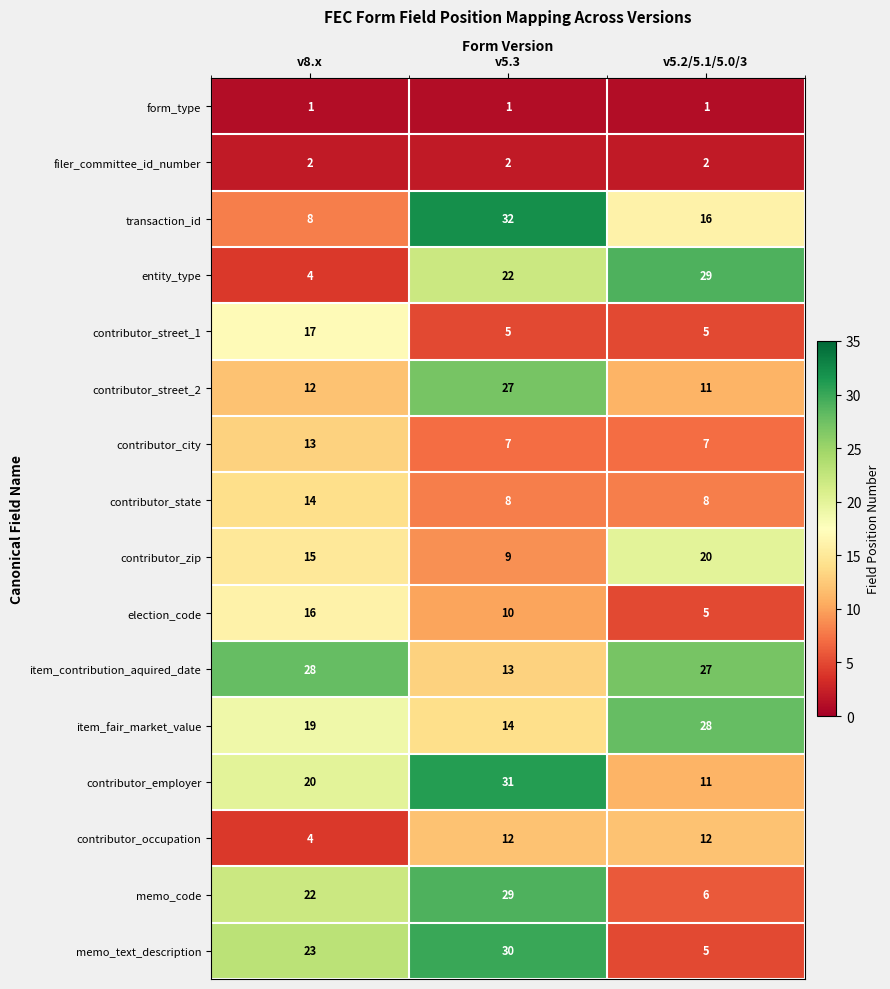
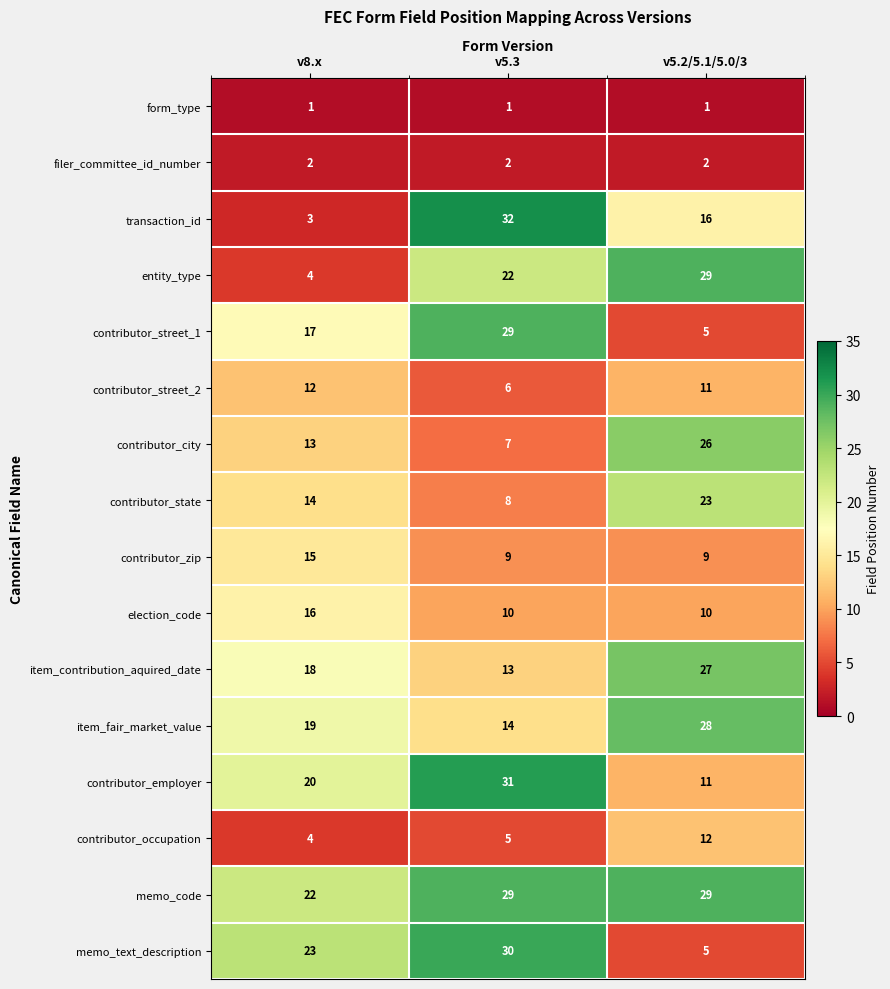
  {
    "form_type": {
      "v8.x": 1,
      "v5.3": 1,
      "v5.2/5.1/5.0/3": 1
    },
    "filer_committee_id_number": {
      "v8.x": 2,
      "v5.3": 2,
      "v5.2/5.1/5.0/3": 2
    },
    "transaction_id": {
-     "v8.x": 8,
+     "v8.x": 3,
      "v5.3": 32,
      "v5.2/5.1/5.0/3": 16
    },
    "entity_type": {
      "v8.x": 4,
      "v5.3": 22,
      "v5.2/5.1/5.0/3": 29
    },
    "contributor_street_1": {
      "v8.x": 17,
-     "v5.3": 5,
+     "v5.3": 29,
      "v5.2/5.1/5.0/3": 5
    },
    "contributor_street_2": {
      "v8.x": 12,
-     "v5.3": 27,
+     "v5.3": 6,
      "v5.2/5.1/5.0/3": 11
    },
    "contributor_city": {
      "v8.x": 13,
      "v5.3": 7,
-     "v5.2/5.1/5.0/3": 7
+     "v5.2/5.1/5.0/3": 26
    },
    "contributor_state": {
      "v8.x": 14,
      "v5.3": 8,
-     "v5.2/5.1/5.0/3": 8
+     "v5.2/5.1/5.0/3": 23
    },
    "contributor_zip": {
      "v8.x": 15,
      "v5.3": 9,
-     "v5.2/5.1/5.0/3": 20
+     "v5.2/5.1/5.0/3": 9
    },
    "election_code": {
      "v8.x": 16,
      "v5.3": 10,
-     "v5.2/5.1/5.0/3": 5
+     "v5.2/5.1/5.0/3": 10
    },
    "item_contribution_aquired_date": {
-     "v8.x": 28,
+     "v8.x": 18,
      "v5.3": 13,
      "v5.2/5.1/5.0/3": 27
    },
    "item_fair_market_value": {
      "v8.x": 19,
      "v5.3": 14,
      "v5.2/5.1/5.0/3": 28
    },
    "contributor_employer": {
      "v8.x": 20,
      "v5.3": 31,
      "v5.2/5.1/5.0/3": 11
    },
    "contributor_occupation": {
      "v8.x": 4,
-     "v5.3": 12,
+     "v5.3": 5,
      "v5.2/5.1/5.0/3": 12
    },
    "memo_code": {
      "v8.x": 22,
      "v5.3": 29,
-     "v5.2/5.1/5.0/3": 6
+     "v5.2/5.1/5.0/3": 29
    },
    "memo_text_description": {
      "v8.x": 23,
      "v5.3": 30,
      "v5.2/5.1/5.0/3": 5
    }
  }
